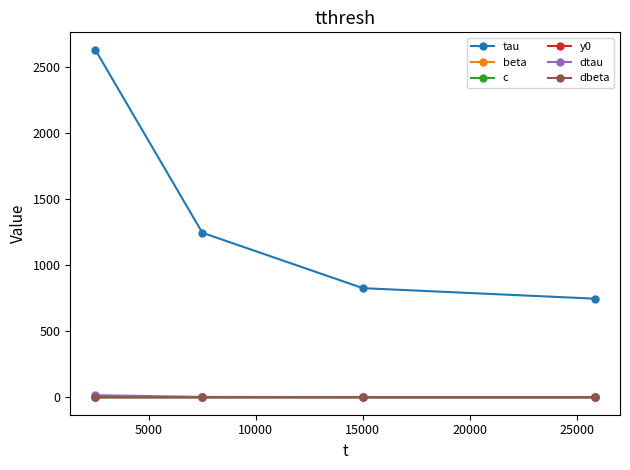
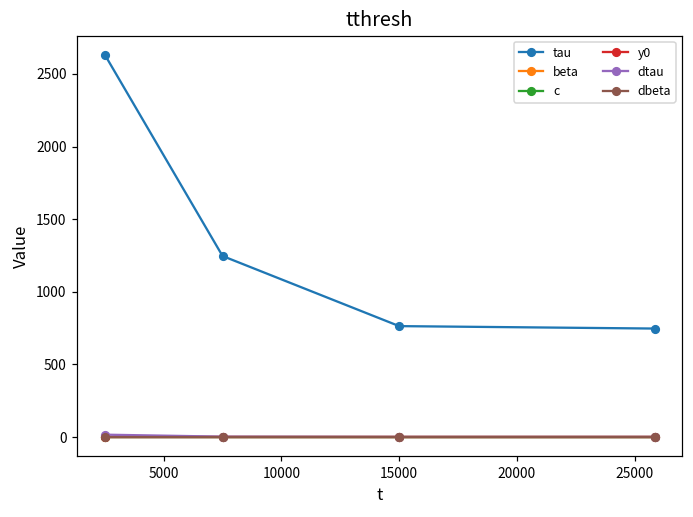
  {
    "tau": {
-     "15000": 830
+     "15000": 760
    }
  }
